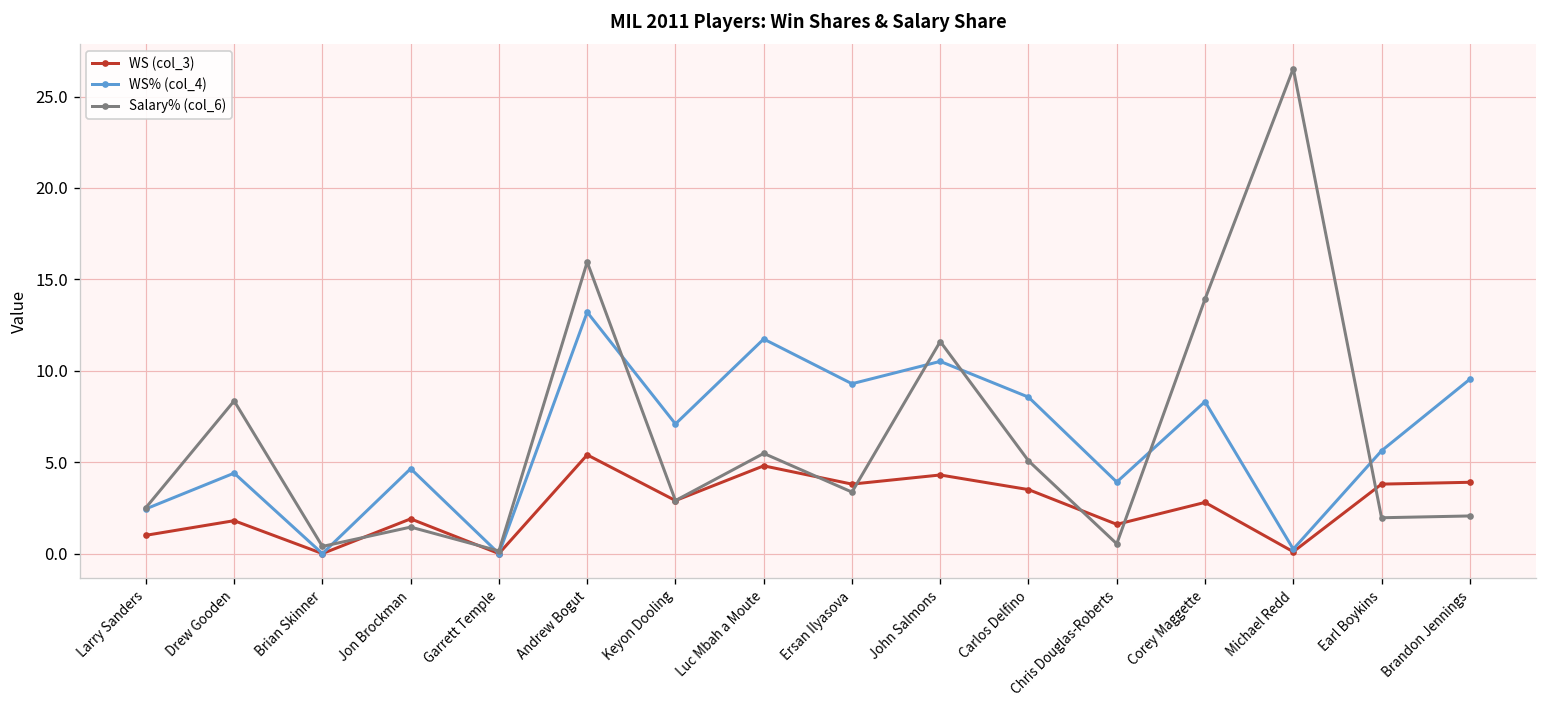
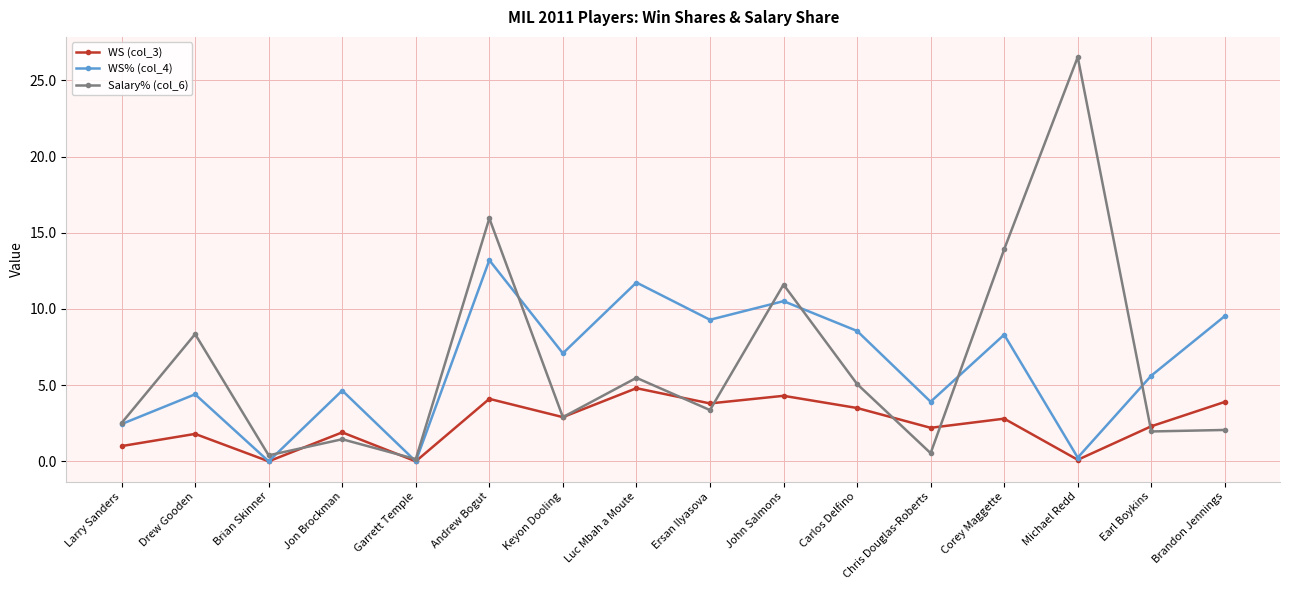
  {
    "WS (col_3)": {
      "Larry Sanders": 1.0,
      "Drew Gooden": 1.8,
      "Jon Brockman": 1.9,
-     "Andrew Bogut": 5.4,
+     "Andrew Bogut": 4.1,
      "Luc Mbah a Moute": 4.8,
      "Ersan Ilyasova": 3.8,
      "John Salmons": 4.3,
      "Carlos Delfino": 3.5,
-     "Chris Douglas-Roberts": 1.6,
+     "Chris Douglas-Roberts": 2.2,
      "Corey Maggette": 2.8,
-     "Earl Boykins": 3.8,
+     "Earl Boykins": 2.3,
      "Brandon Jennings": 3.9
    },
    "WS% (col_4)": {
      "Drew Gooden": 4.4,
      "Jon Brockman": 4.6,
      "Andrew Bogut": 13.2,
      "Keyon Dooling": 7.1,
      "Luc Mbah a Moute": 11.7,
      "Ersan Ilyasova": 9.3,
      "John Salmons": 10.5,
      "Carlos Delfino": 8.6,
      "Chris Douglas-Roberts": 3.9,
      "Corey Maggette": 8.3,
      "Earl Boykins": 5.6,
      "Brandon Jennings": 9.5
    },
    "Salary% (col_6)": {
      "Drew Gooden": 8.4,
      "Brian Skinner": 0.4,
      "Jon Brockman": 1.4,
      "Andrew Bogut": 15.9,
      "Luc Mbah a Moute": 5.5,
      "Ersan Ilyasova": 3.4,
      "John Salmons": 11.6,
      "Carlos Delfino": 5.1,
      "Chris Douglas-Roberts": 0.5,
      "Corey Maggette": 13.9,
      "Michael Redd": 26.5,
      "Earl Boykins": 2.0,
      "Brandon Jennings": 2.1
    }
  }
